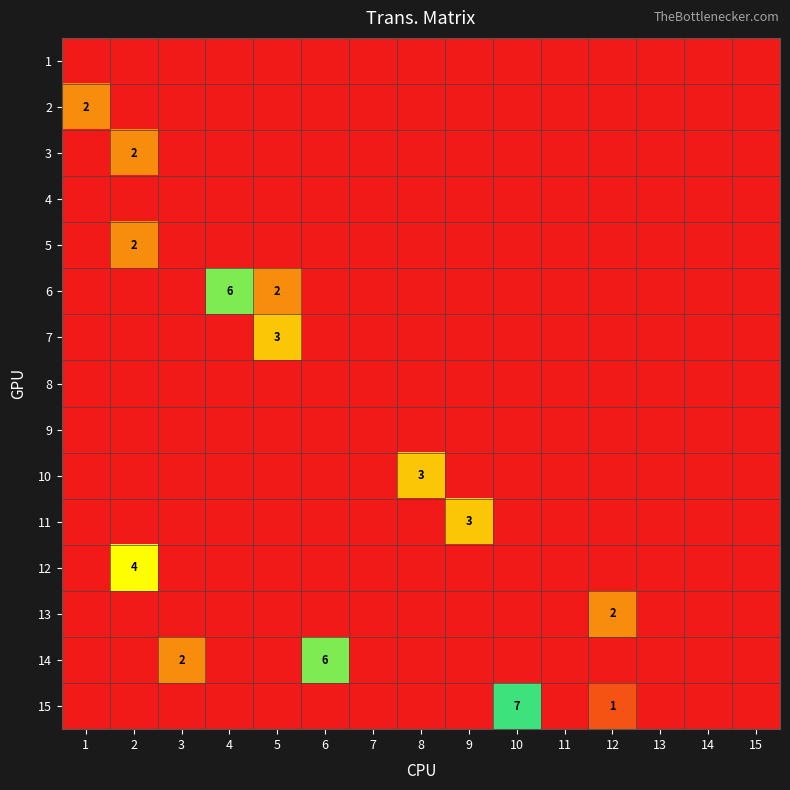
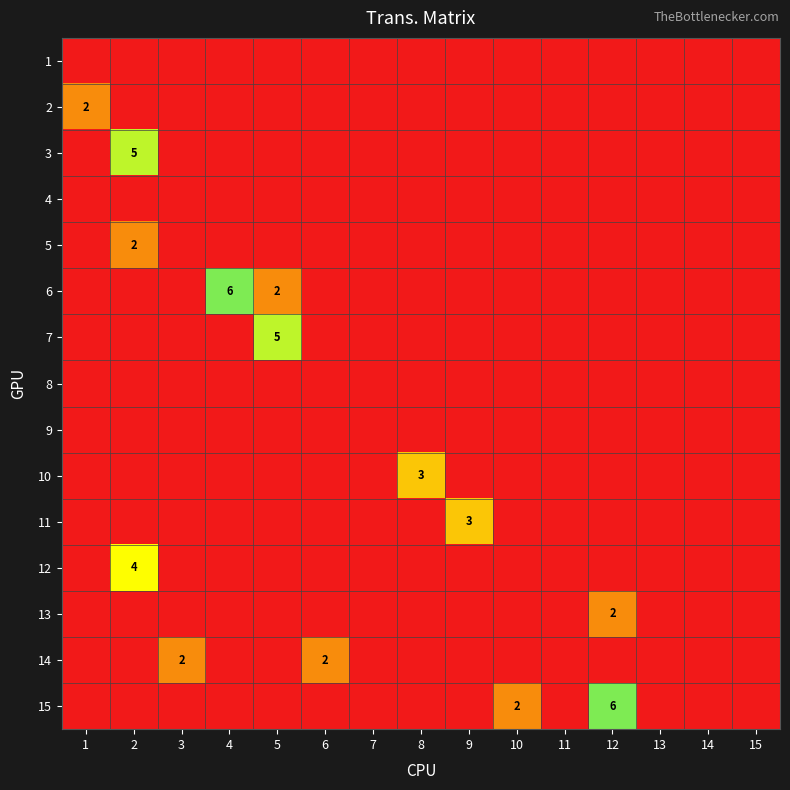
  {
    "2": {
      "1": 2
    },
    "3": {
-     "2": 2
+     "2": 5
    },
    "5": {
      "2": 2
    },
    "6": {
      "4": 6,
      "5": 2
    },
    "7": {
-     "5": 3
+     "5": 5
    },
    "10": {
      "8": 3
    },
    "11": {
      "9": 3
    },
    "12": {
      "2": 4
    },
    "13": {
      "12": 2
    },
    "14": {
      "3": 2,
-     "6": 6
+     "6": 2
    },
    "15": {
-     "10": 7,
-     "12": 1
+     "10": 2,
+     "12": 6
    }
  }
